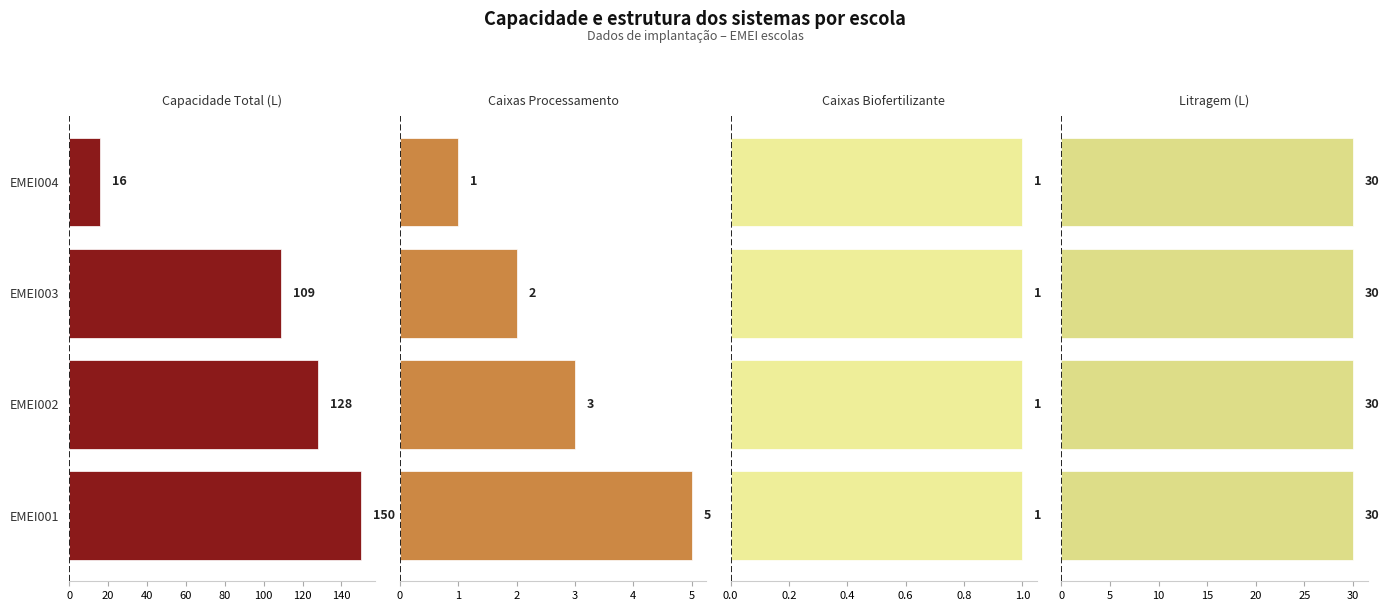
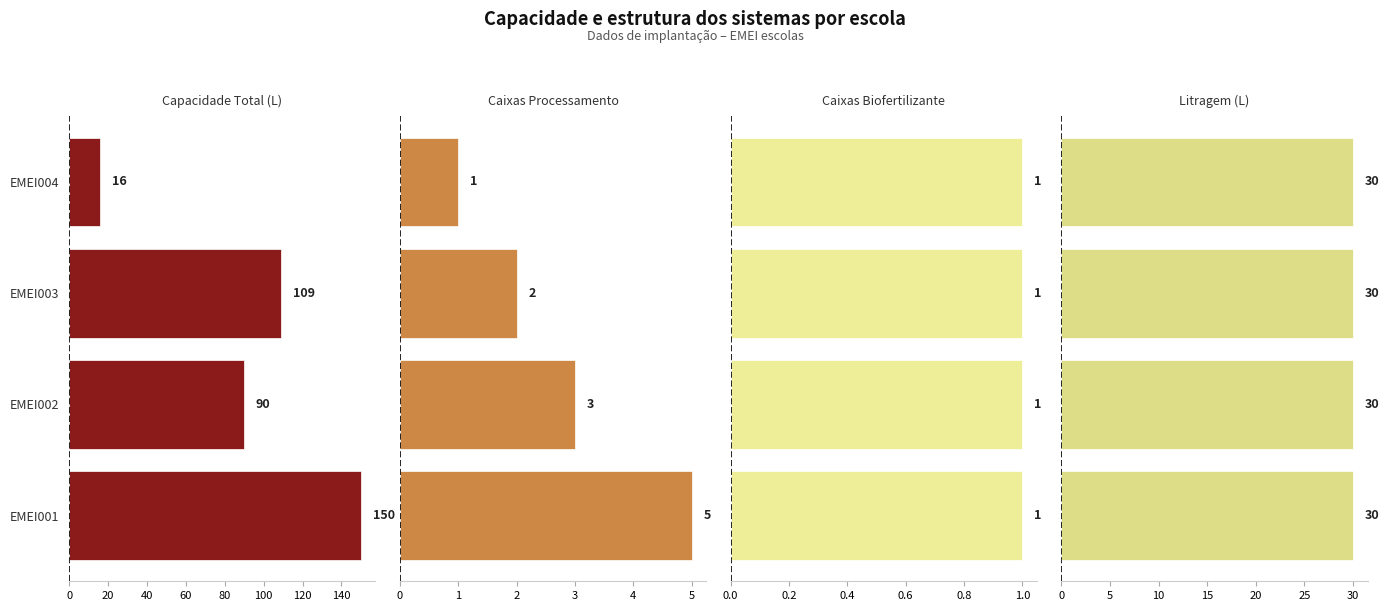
  {
    "Capacidade Total (L)": {
      "EMEI004": 16,
      "EMEI003": 109,
-     "EMEI002": 128,
+     "EMEI002": 90,
      "EMEI001": 150
    }
  }
